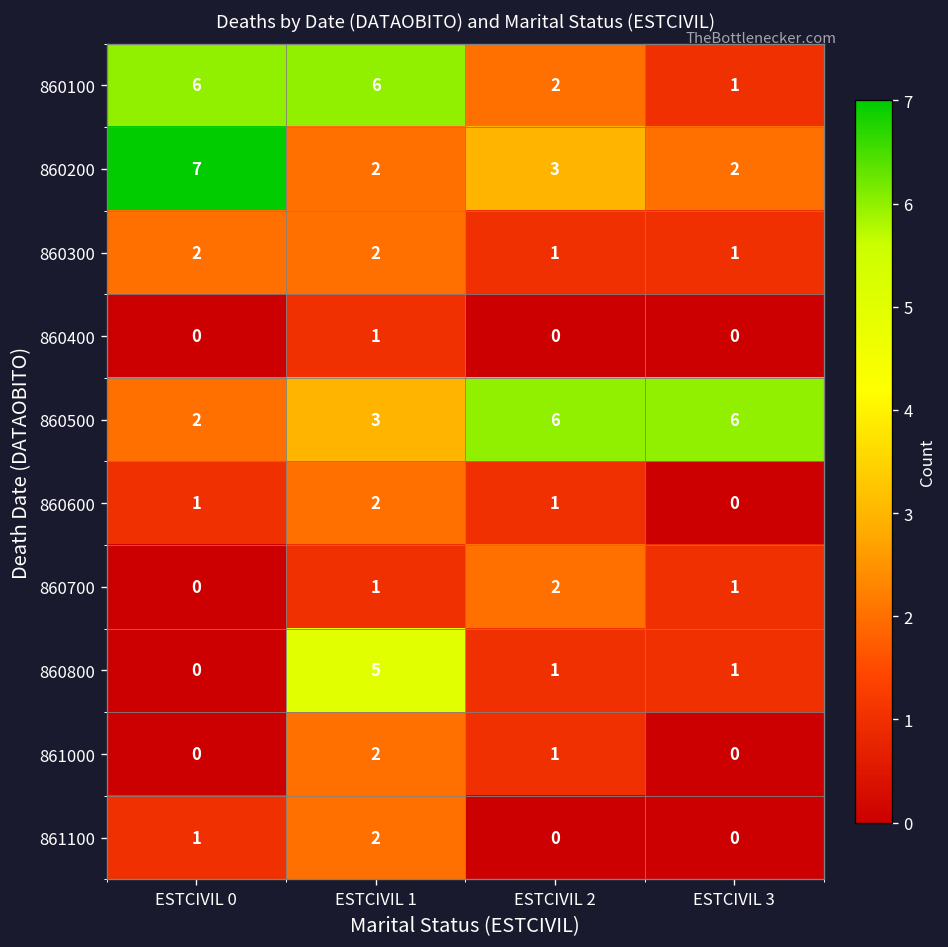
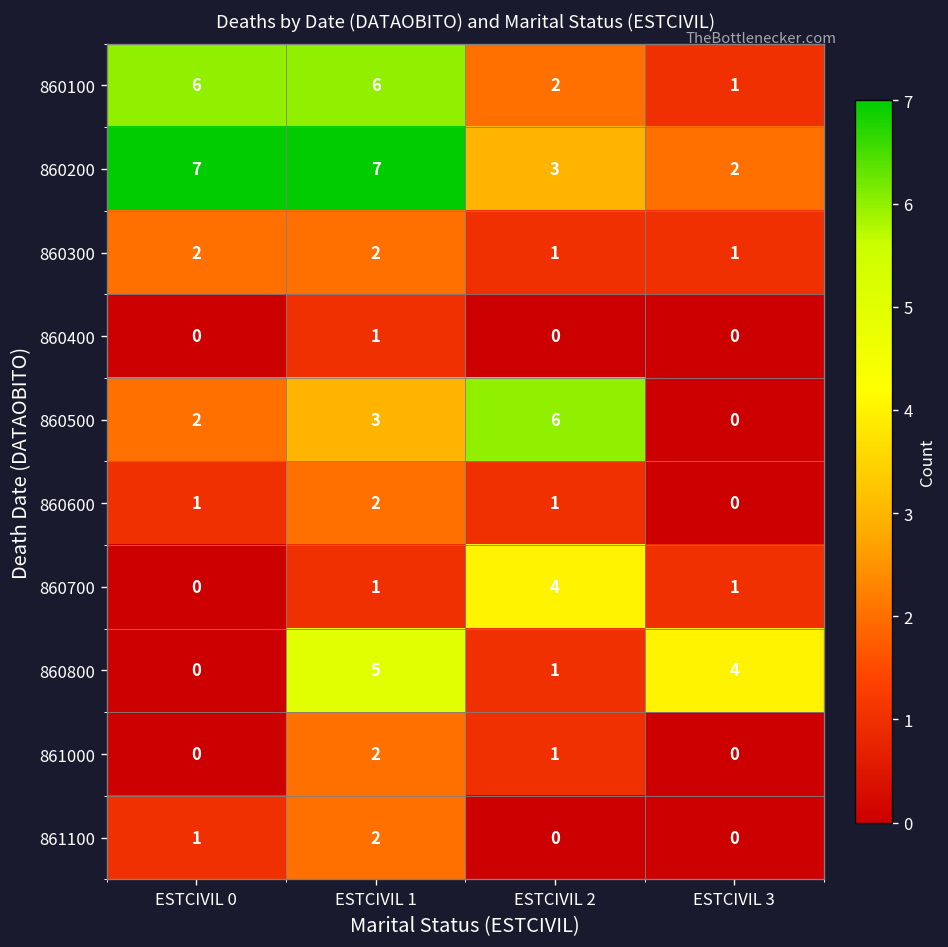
  {
    "860100": {
      "ESTCIVIL 0": 6,
      "ESTCIVIL 1": 6,
      "ESTCIVIL 2": 2,
      "ESTCIVIL 3": 1
    },
    "860200": {
      "ESTCIVIL 0": 7,
-     "ESTCIVIL 1": 2,
+     "ESTCIVIL 1": 7,
      "ESTCIVIL 2": 3,
      "ESTCIVIL 3": 2
    },
    "860300": {
      "ESTCIVIL 0": 2,
      "ESTCIVIL 1": 2,
      "ESTCIVIL 2": 1,
      "ESTCIVIL 3": 1
    },
    "860400": {
      "ESTCIVIL 0": 0,
      "ESTCIVIL 1": 1,
      "ESTCIVIL 2": 0,
      "ESTCIVIL 3": 0
    },
    "860500": {
      "ESTCIVIL 0": 2,
      "ESTCIVIL 1": 3,
      "ESTCIVIL 2": 6,
-     "ESTCIVIL 3": 6
+     "ESTCIVIL 3": 0
    },
    "860600": {
      "ESTCIVIL 0": 1,
      "ESTCIVIL 1": 2,
      "ESTCIVIL 2": 1,
      "ESTCIVIL 3": 0
    },
    "860700": {
      "ESTCIVIL 0": 0,
      "ESTCIVIL 1": 1,
-     "ESTCIVIL 2": 2,
+     "ESTCIVIL 2": 4,
      "ESTCIVIL 3": 1
    },
    "860800": {
      "ESTCIVIL 0": 0,
      "ESTCIVIL 1": 5,
      "ESTCIVIL 2": 1,
-     "ESTCIVIL 3": 1
+     "ESTCIVIL 3": 4
    },
    "861000": {
      "ESTCIVIL 0": 0,
      "ESTCIVIL 1": 2,
      "ESTCIVIL 2": 1,
      "ESTCIVIL 3": 0
    },
    "861100": {
      "ESTCIVIL 0": 1,
      "ESTCIVIL 1": 2,
      "ESTCIVIL 2": 0,
      "ESTCIVIL 3": 0
    }
  }
